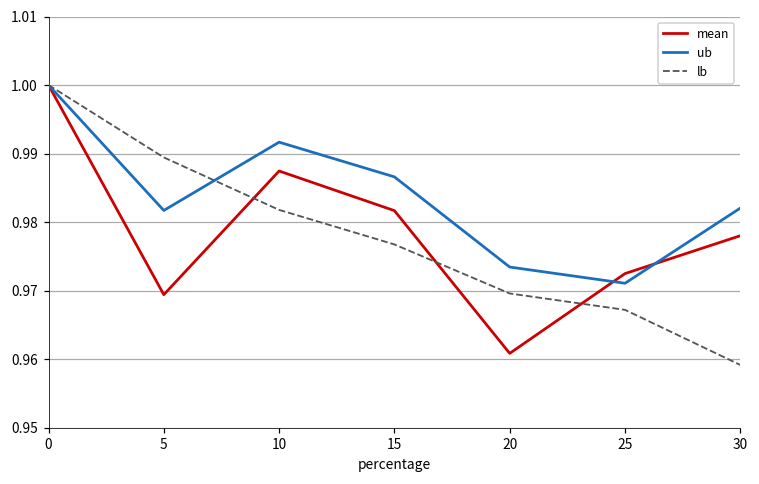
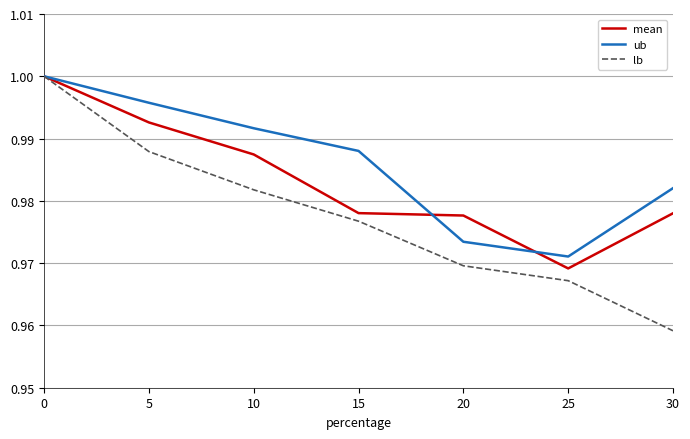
  {
    "mean": {
-     "5": 0.969,
+     "5": 0.993,
      "10": 0.987,
-     "15": 0.982,
-     "20": 0.961,
-     "25": 0.972,
+     "15": 0.978,
+     "20": 0.978,
+     "25": 0.969,
      "30": 0.978
    },
    "ub": {
-     "5": 0.982,
+     "5": 0.996,
      "10": 0.992,
-     "15": 0.987,
+     "15": 0.988,
      "20": 0.973,
      "25": 0.971,
      "30": 0.982
    },
    "lb": {
-     "5": 0.989,
+     "5": 0.988,
      "10": 0.982,
      "15": 0.977,
      "20": 0.970,
      "25": 0.967,
      "30": 0.959
    }
  }
